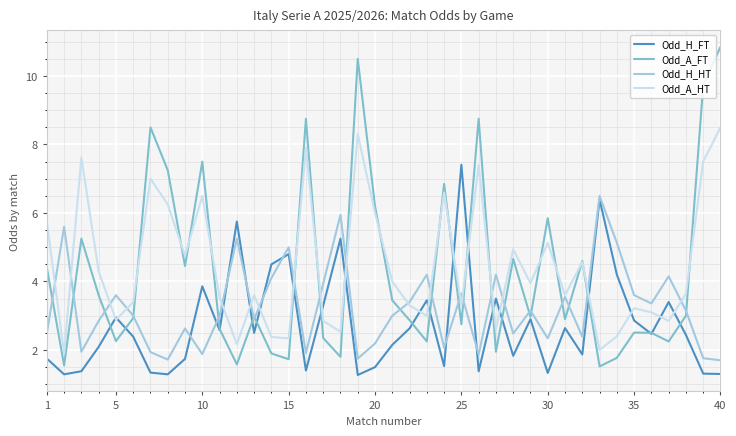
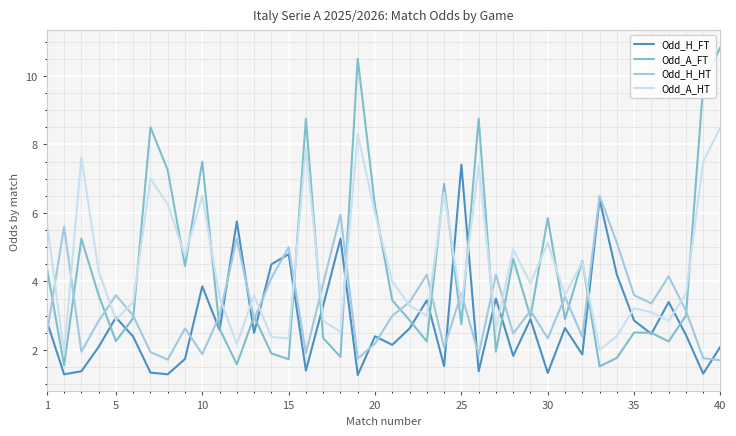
  {
    "Odd_H_FT": {
-     "1": 1.8,
+     "1": 2.8,
      "10": 3.9,
      "15": 4.8,
-     "20": 1.5,
+     "20": 2.4,
      "25": 7.4,
      "30": 1.3,
      "35": 2.9,
-     "40": 1.3
+     "40": 2.1
    }
  }
